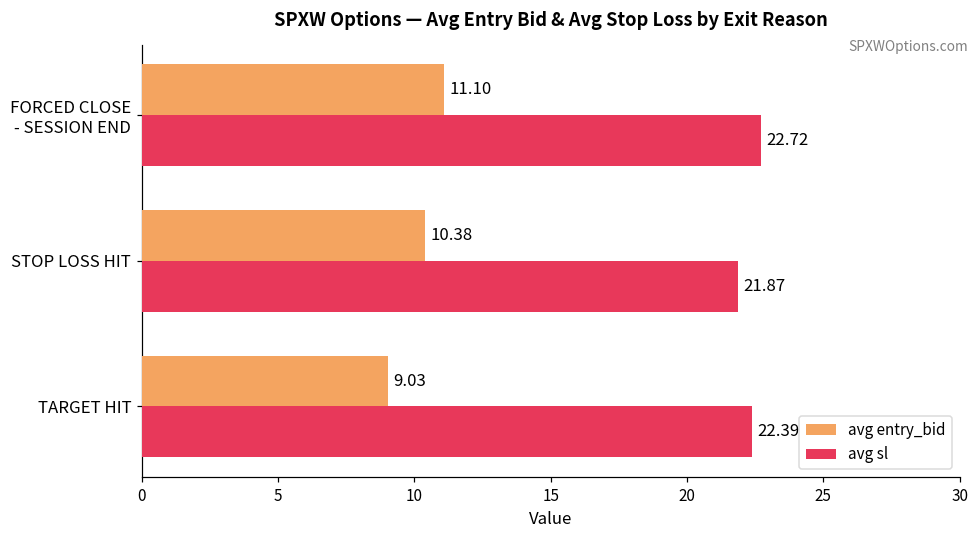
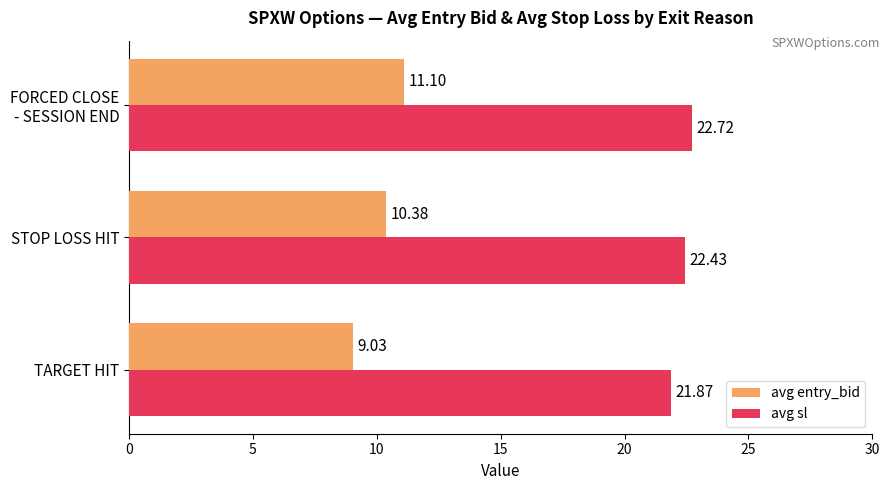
  {
    "avg entry_bid": {
      "FORCED CLOSE - SESSION END": 11.10,
      "STOP LOSS HIT": 10.38,
      "TARGET HIT": 9.03
    },
    "avg sl": {
      "FORCED CLOSE - SESSION END": 22.72,
-     "STOP LOSS HIT": 21.87,
-     "TARGET HIT": 22.39
+     "STOP LOSS HIT": 22.43,
+     "TARGET HIT": 21.87
    }
  }
